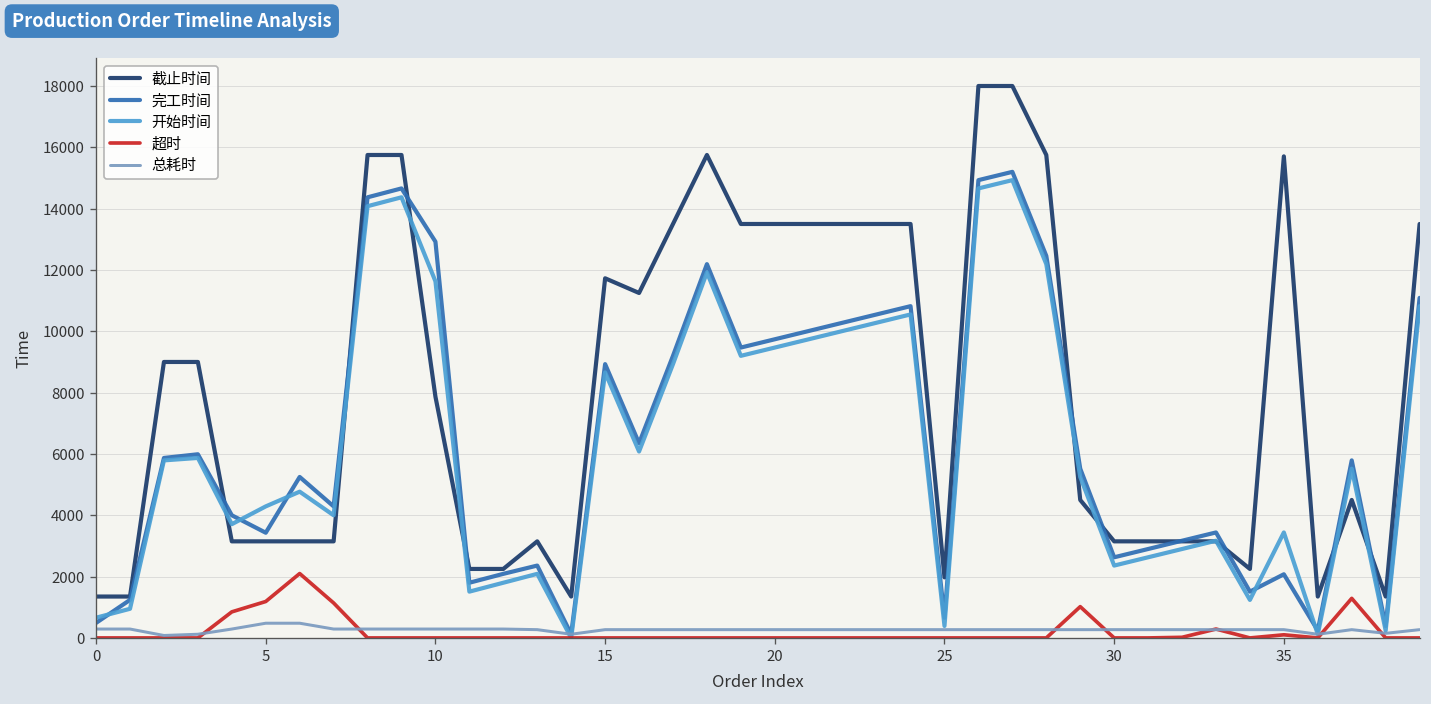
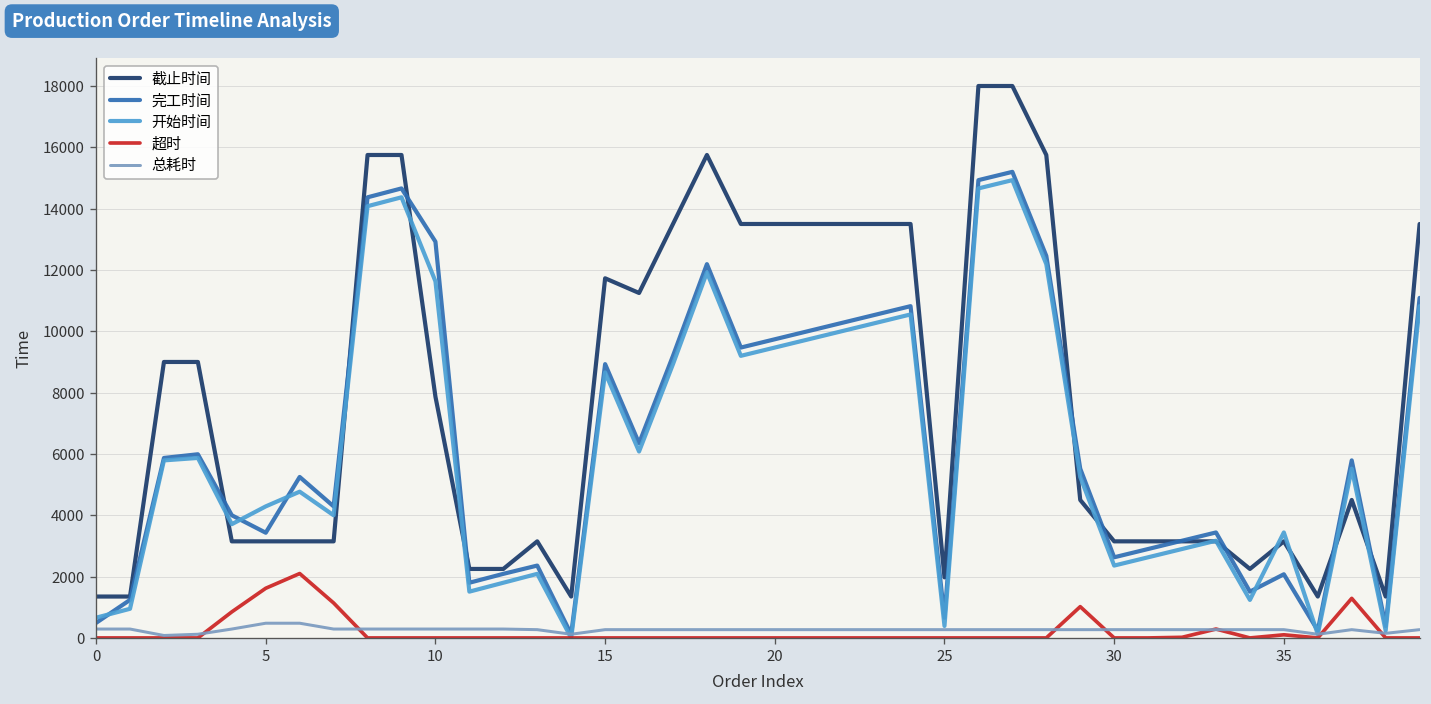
  {
    "截止时间": {
      "0": 1400,
      "5": 3200,
      "10": 7900,
      "15": 11700,
      "20": 13500,
      "25": 2000,
      "30": 3200,
-     "35": 15700
+     "35": 3200
    },
    "完工时间": {
      "0": 500,
      "5": 3400,
      "10": 12900,
      "15": 8900,
      "20": 9700,
      "25": 700,
      "30": 2600,
      "35": 2100
    },
    "超时": {
      "0": 0,
-     "5": 1200,
+     "5": 1600,
      "10": 0,
      "15": 0,
      "20": 0,
      "25": 0,
      "30": 0,
      "35": 100
    }
  }
